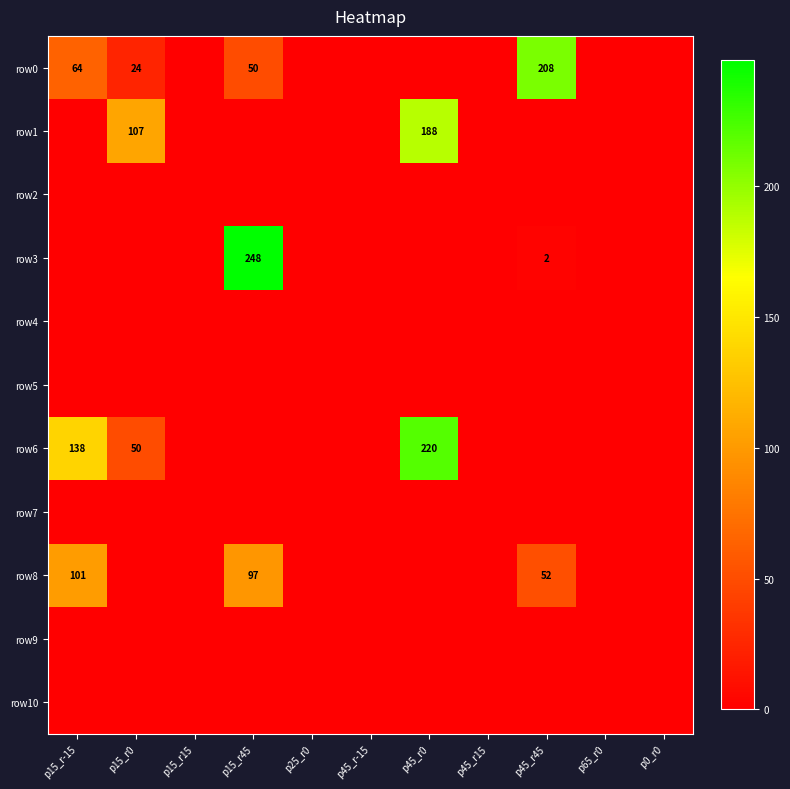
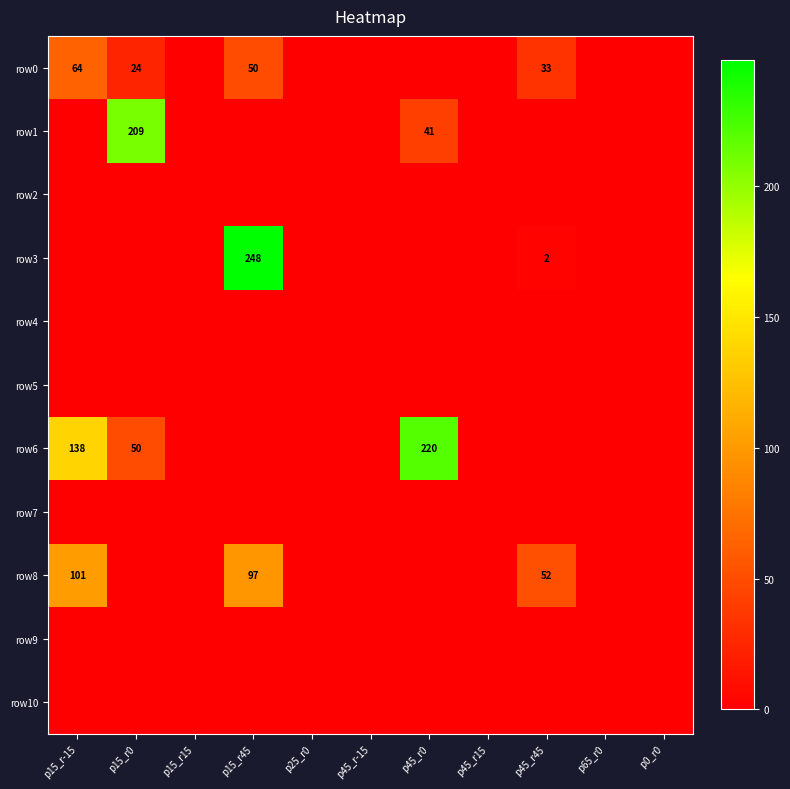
  {
    "row0": {
      "p15_r-15": 64,
      "p15_r0": 24,
      "p15_r45": 50,
-     "p45_r45": 208
+     "p45_r45": 33
    },
    "row1": {
-     "p15_r0": 107,
-     "p45_r0": 188
+     "p15_r0": 209,
+     "p45_r0": 41
    },
    "row3": {
      "p15_r45": 248,
      "p45_r45": 2
    },
    "row6": {
      "p15_r-15": 138,
      "p15_r0": 50,
      "p45_r0": 220
    },
    "row8": {
      "p15_r-15": 101,
      "p15_r45": 97,
      "p45_r45": 52
    }
  }
